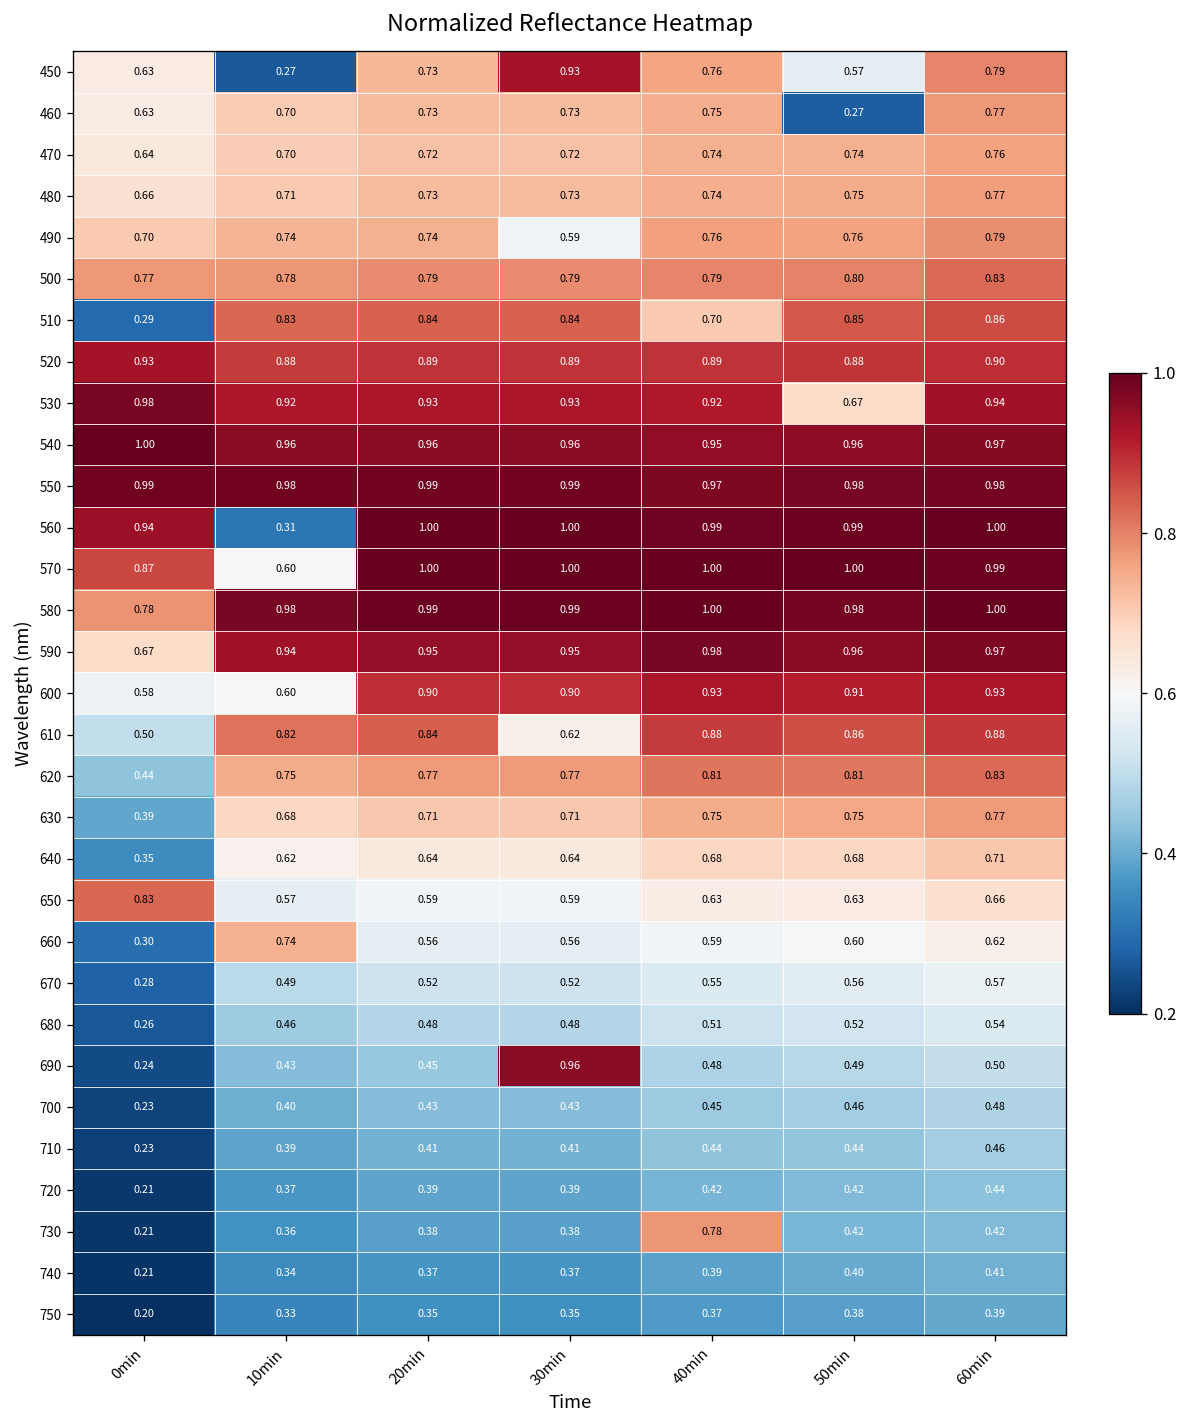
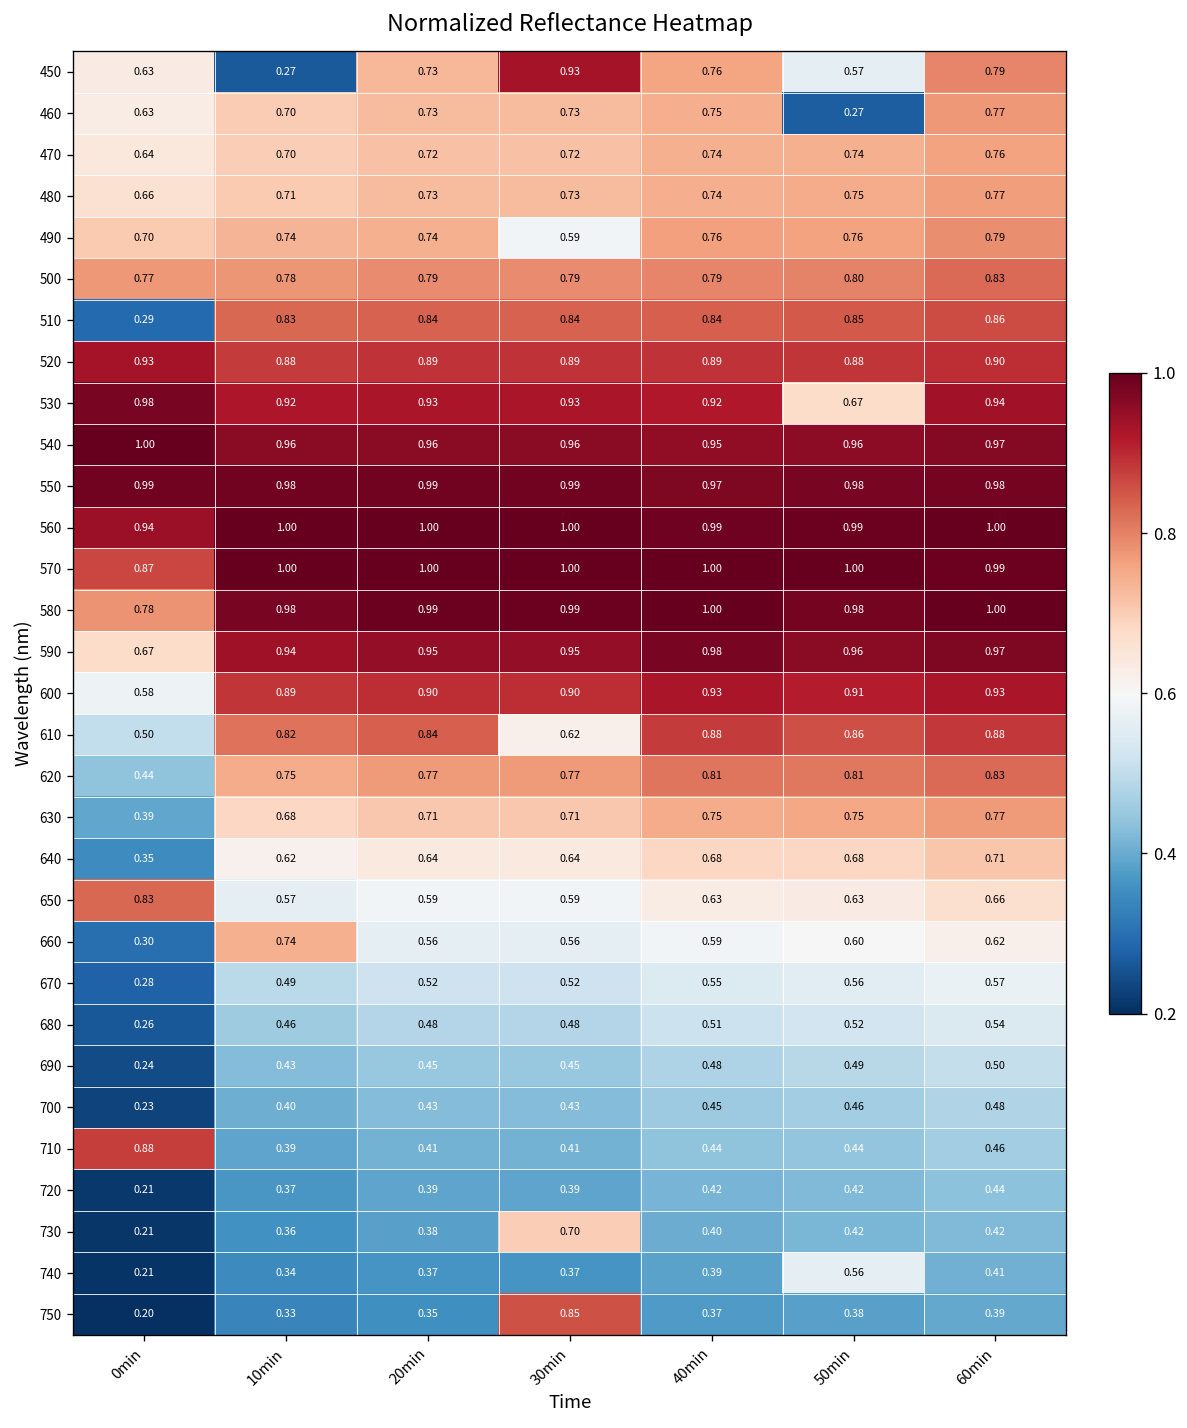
  {
    "510": {
      "0min": 0.29,
      "10min": 0.83,
      "20min": 0.84,
      "30min": 0.84,
-     "40min": 0.70,
+     "40min": 0.84,
      "50min": 0.85,
      "60min": 0.86
    },
    "560": {
      "0min": 0.94,
-     "10min": 0.31,
+     "10min": 1.00,
      "20min": 1.00,
      "30min": 1.00,
      "40min": 0.99,
      "50min": 0.99,
      "60min": 1.00
    },
    "570": {
      "0min": 0.87,
-     "10min": 0.60,
+     "10min": 1.00,
      "20min": 1.00,
      "30min": 1.00,
      "40min": 1.00,
      "50min": 1.00,
      "60min": 0.99
    },
    "600": {
      "0min": 0.58,
-     "10min": 0.60,
+     "10min": 0.89,
      "20min": 0.90,
      "30min": 0.90,
      "40min": 0.93,
      "50min": 0.91,
      "60min": 0.93
    },
    "690": {
      "0min": 0.24,
      "10min": 0.43,
      "20min": 0.45,
-     "30min": 0.96,
+     "30min": 0.45,
      "40min": 0.48,
      "50min": 0.49,
      "60min": 0.50
    },
    "710": {
-     "0min": 0.23,
+     "0min": 0.88,
      "10min": 0.39,
      "20min": 0.41,
      "30min": 0.41,
      "40min": 0.44,
      "50min": 0.44,
      "60min": 0.46
    },
    "730": {
      "0min": 0.21,
      "10min": 0.36,
      "20min": 0.38,
-     "30min": 0.38,
-     "40min": 0.78,
+     "30min": 0.70,
+     "40min": 0.40,
      "50min": 0.42,
      "60min": 0.42
    },
    "740": {
      "0min": 0.21,
      "10min": 0.34,
      "20min": 0.37,
      "30min": 0.37,
      "40min": 0.39,
-     "50min": 0.40,
+     "50min": 0.56,
      "60min": 0.41
    },
    "750": {
      "0min": 0.20,
      "10min": 0.33,
      "20min": 0.35,
-     "30min": 0.35,
+     "30min": 0.85,
      "40min": 0.37,
      "50min": 0.38,
      "60min": 0.39
    }
  }
